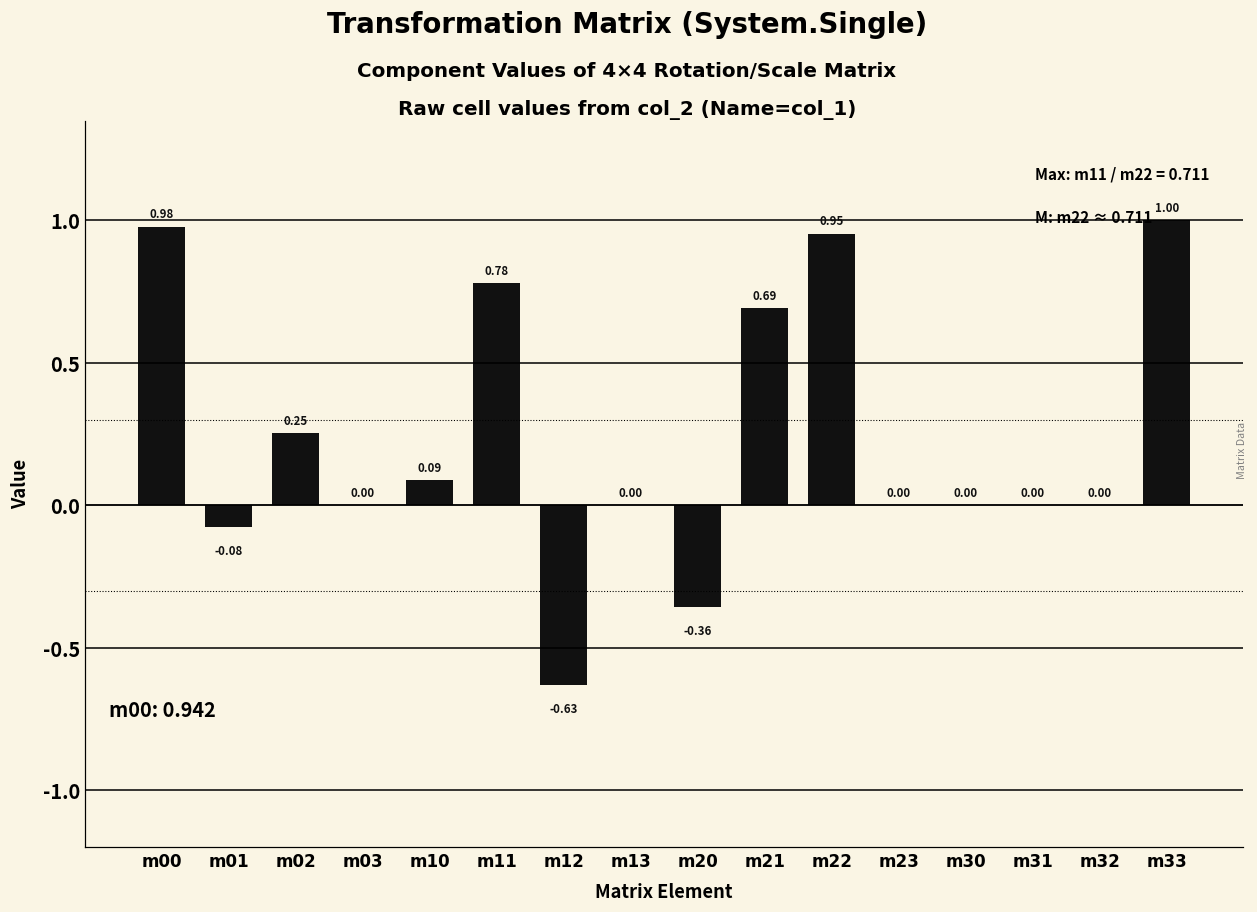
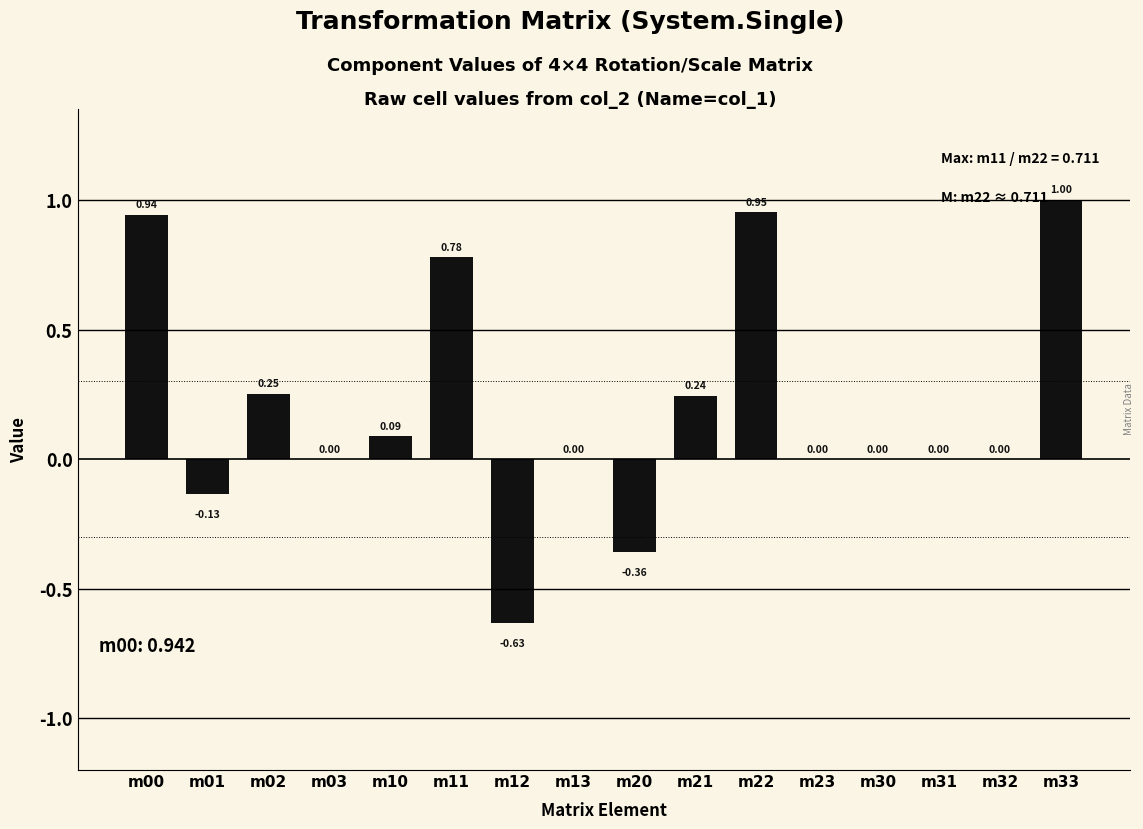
  {
-   "m00": 0.98,
-   "m01": -0.08,
+   "m00": 0.94,
+   "m01": -0.13,
    "m02": 0.25,
    "m03": 0.00,
    "m10": 0.09,
    "m11": 0.78,
    "m12": -0.63,
    "m13": 0.00,
    "m20": -0.36,
-   "m21": 0.69,
+   "m21": 0.24,
    "m22": 0.95,
    "m23": 0.00,
    "m30": 0.00,
    "m31": 0.00,
    "m32": 0.00,
    "m33": 1.00
  }
